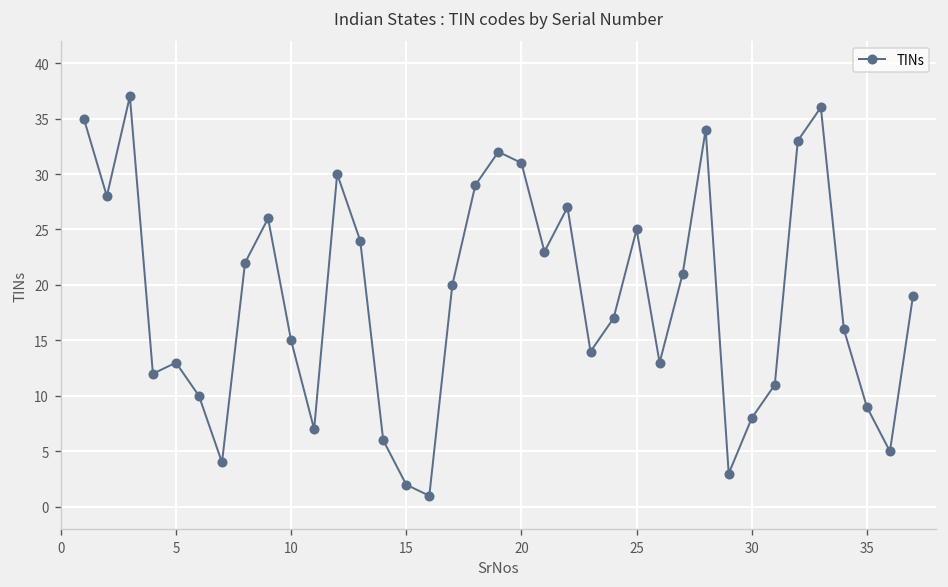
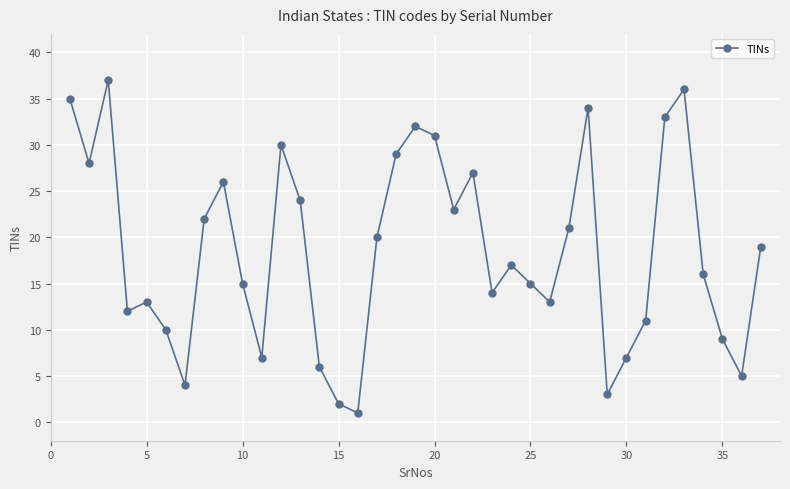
  {
    "5": 13,
    "10": 15,
    "15": 2,
    "20": 31,
-   "25": 25,
-   "30": 8,
+   "25": 15,
+   "30": 7,
    "35": 9
  }
